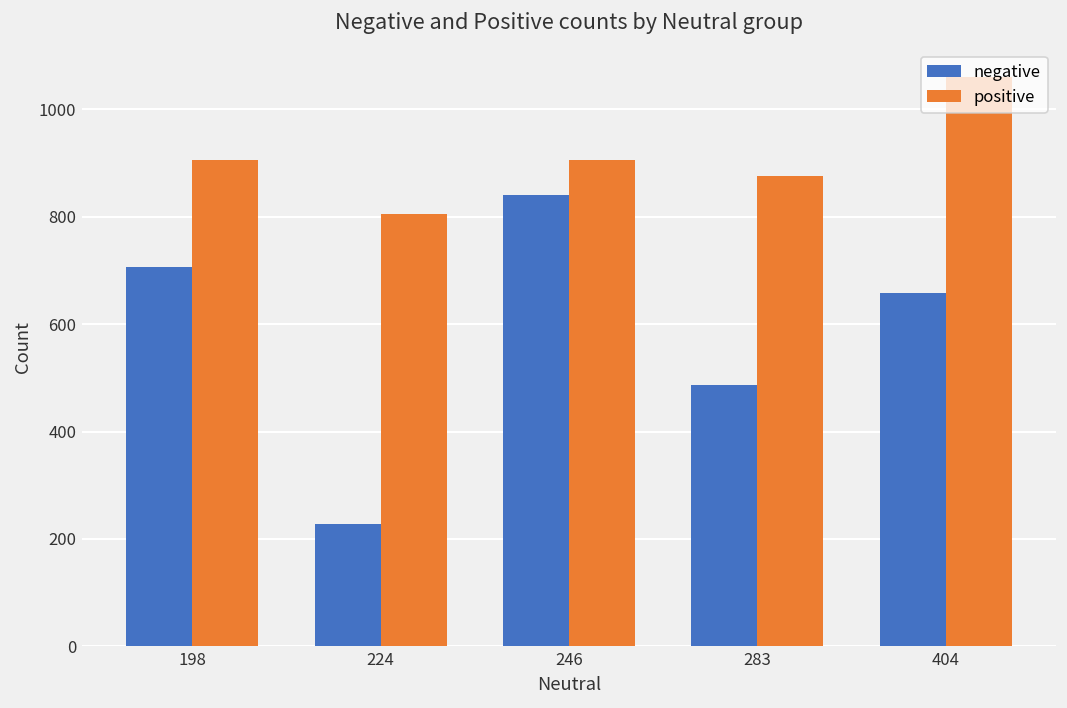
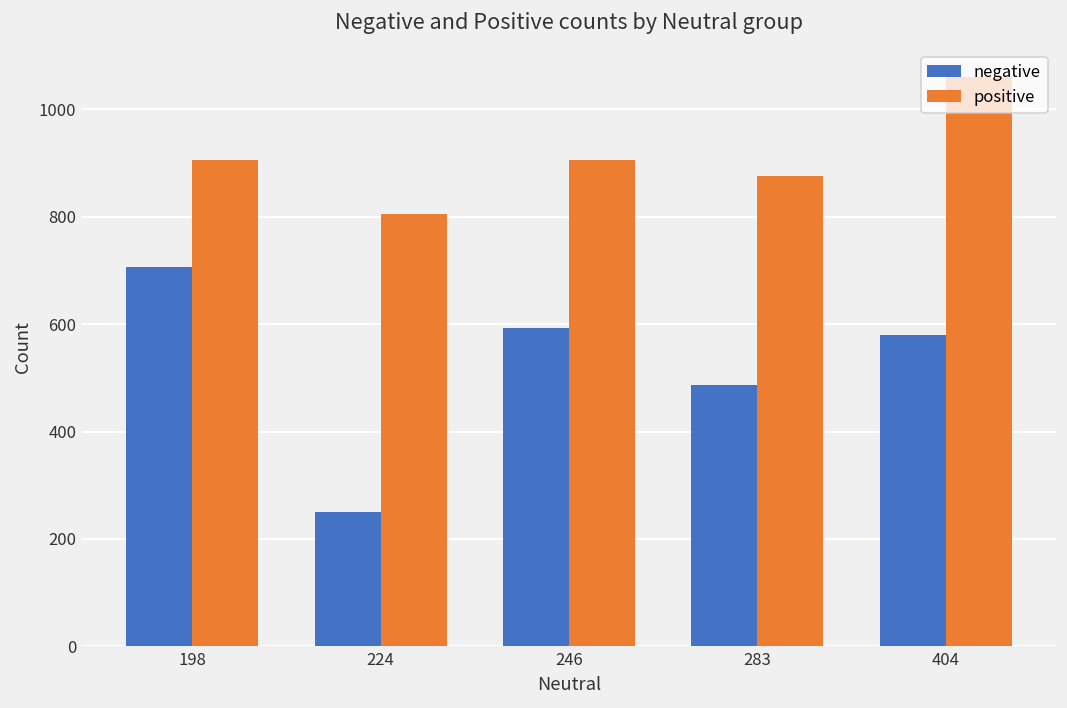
  {
    "negative": {
      "198": 710,
-     "224": 230,
-     "246": 840,
+     "224": 250,
+     "246": 590,
      "283": 490,
-     "404": 660
+     "404": 580
    },
    "positive": {
      "198": 910,
      "224": 810,
      "246": 910,
      "283": 880
    }
  }
